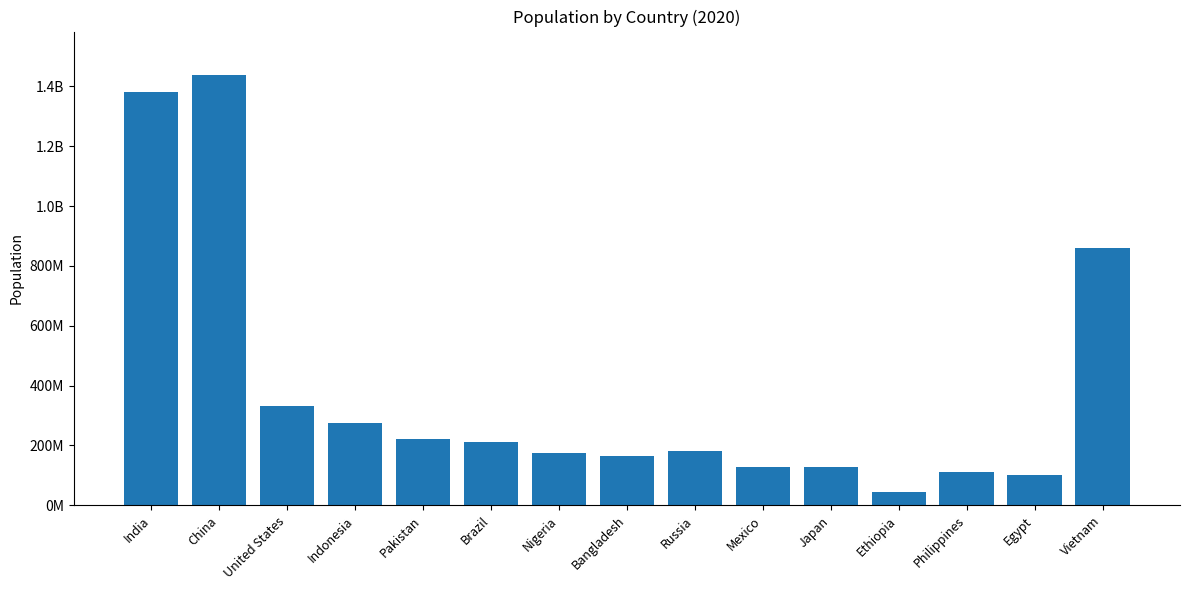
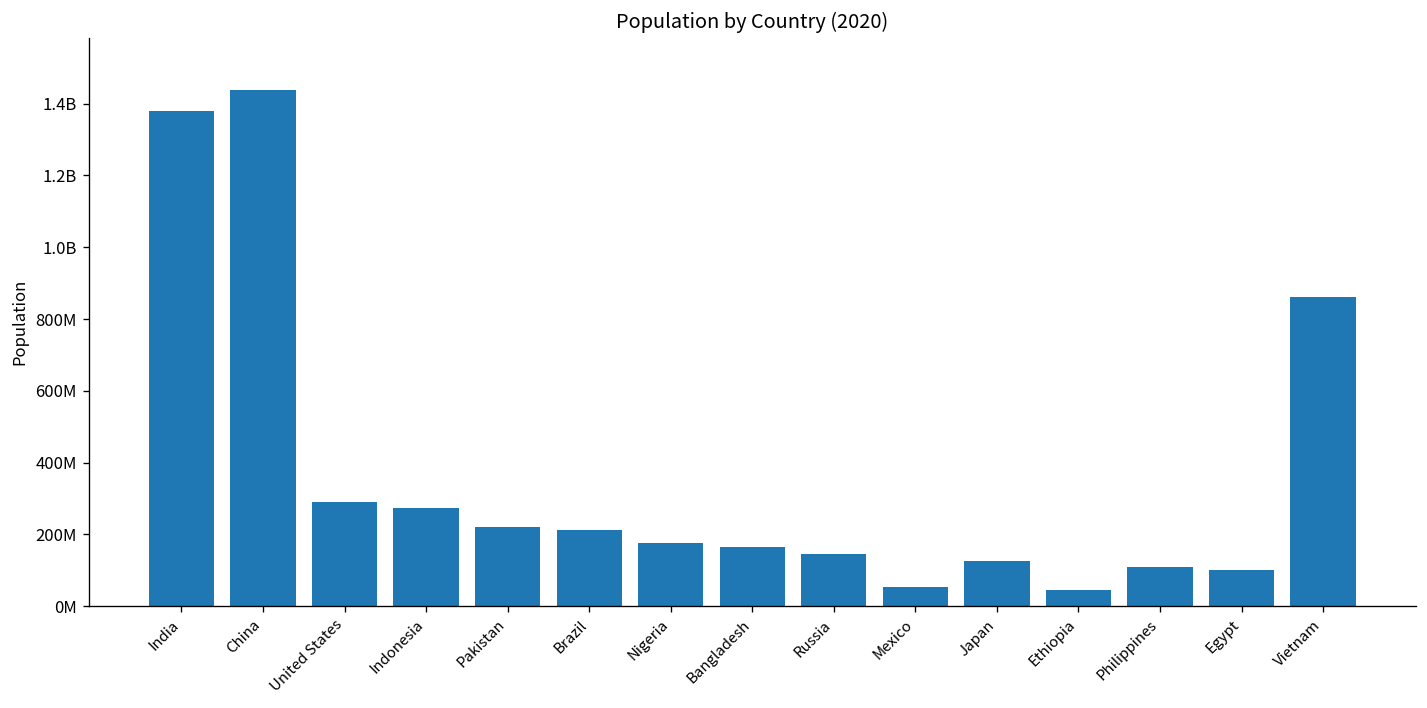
  {
    "India": 1380000000,
    "China": 1440000000,
-   "United States": 330000000,
+   "United States": 290000000,
    "Indonesia": 270000000,
    "Pakistan": 220000000,
    "Brazil": 210000000,
    "Nigeria": 180000000,
    "Bangladesh": 160000000,
-   "Russia": 180000000,
-   "Mexico": 130000000,
+   "Russia": 150000000,
+   "Mexico": 50000000,
    "Japan": 130000000,
    "Ethiopia": 40000000,
    "Philippines": 110000000,
    "Egypt": 100000000,
    "Vietnam": 860000000
  }
